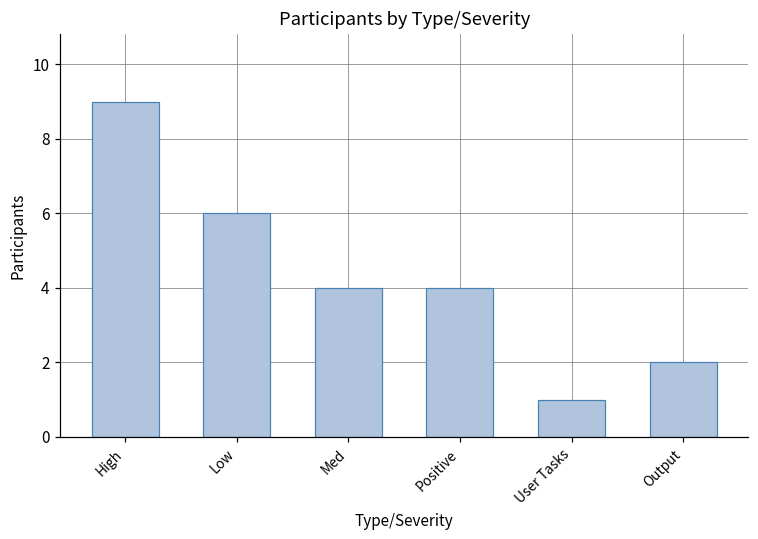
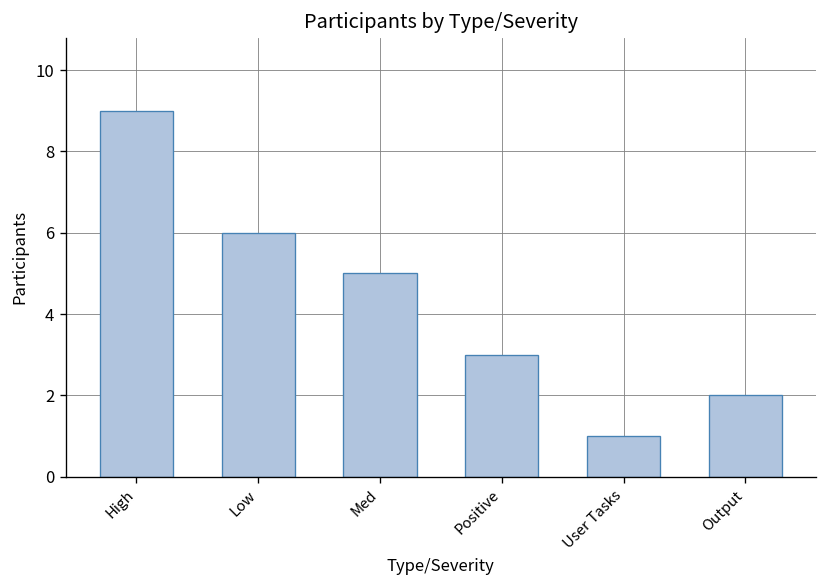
  {
    "High": 9,
    "Low": 6,
-   "Med": 4,
-   "Positive": 4,
+   "Med": 5,
+   "Positive": 3,
    "User Tasks": 1,
    "Output": 2
  }
